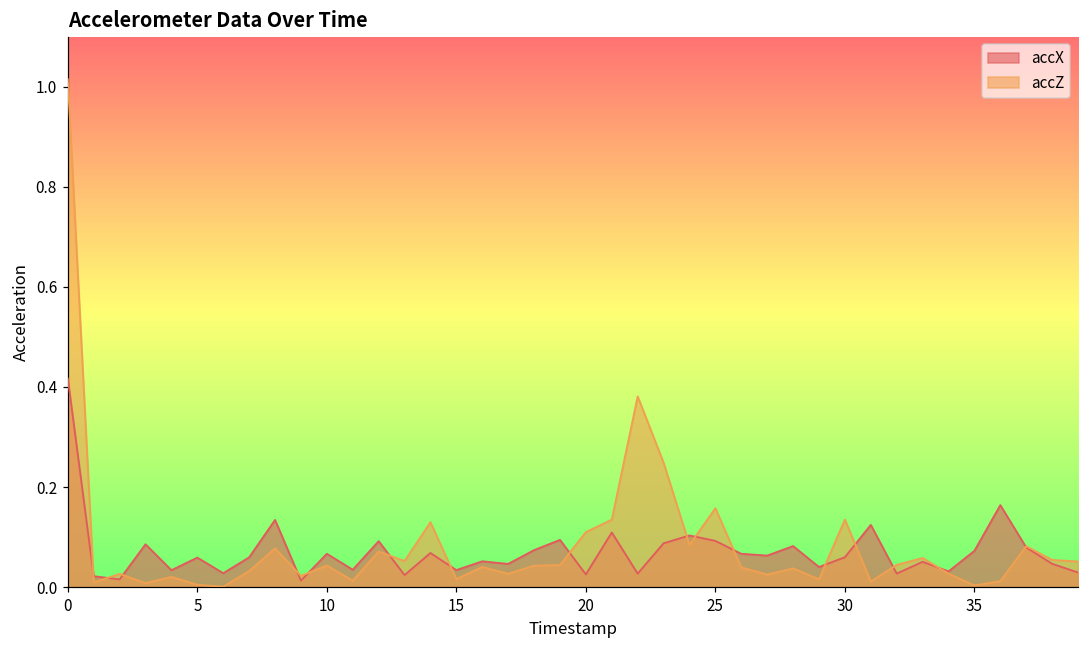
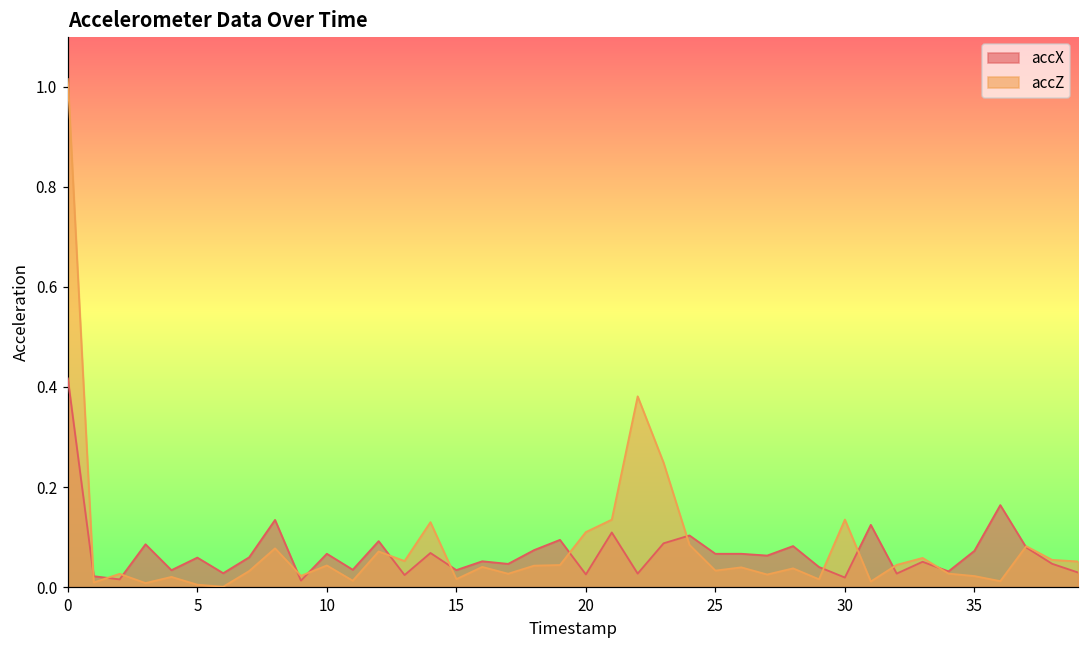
  {
    "accX": {
      "0": 0.42,
      "5": 0.06,
      "10": 0.07,
      "15": 0.03,
      "20": 0.03,
-     "25": 0.09,
-     "30": 0.06,
+     "25": 0.07,
+     "30": 0.02,
      "35": 0.07
    },
    "accZ": {
      "0": 1.02,
      "5": 0.00,
      "10": 0.04,
      "15": 0.02,
      "20": 0.11,
-     "25": 0.16,
+     "25": 0.03,
      "30": 0.13,
-     "35": 0.00
+     "35": 0.02
    }
  }
